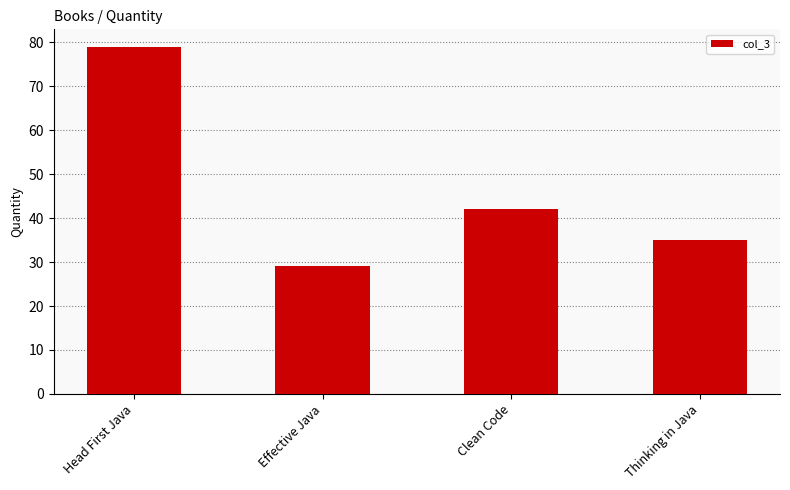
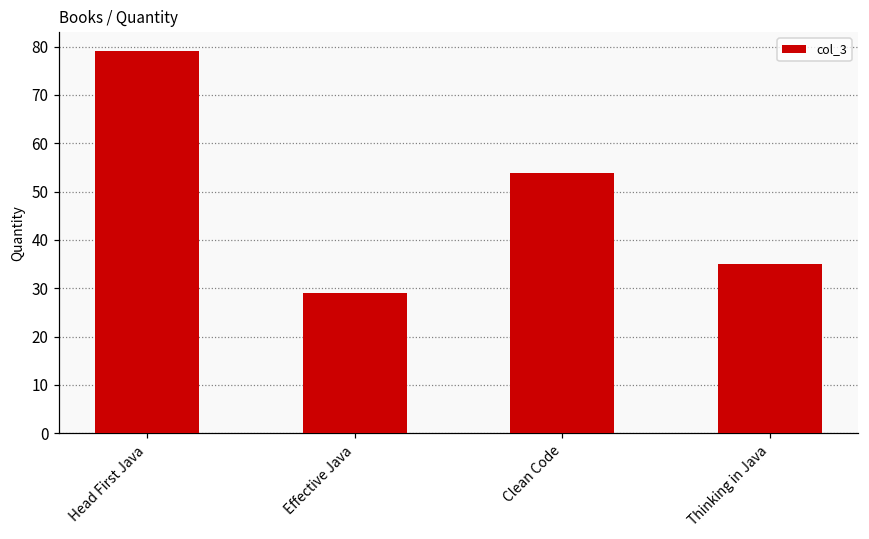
  {
    "Head First Java": 79,
    "Effective Java": 29,
-   "Clean Code": 42,
+   "Clean Code": 54,
    "Thinking in Java": 35
  }
